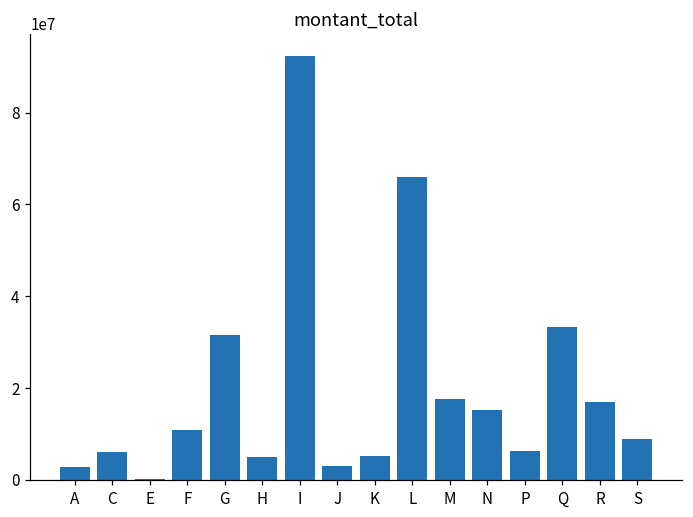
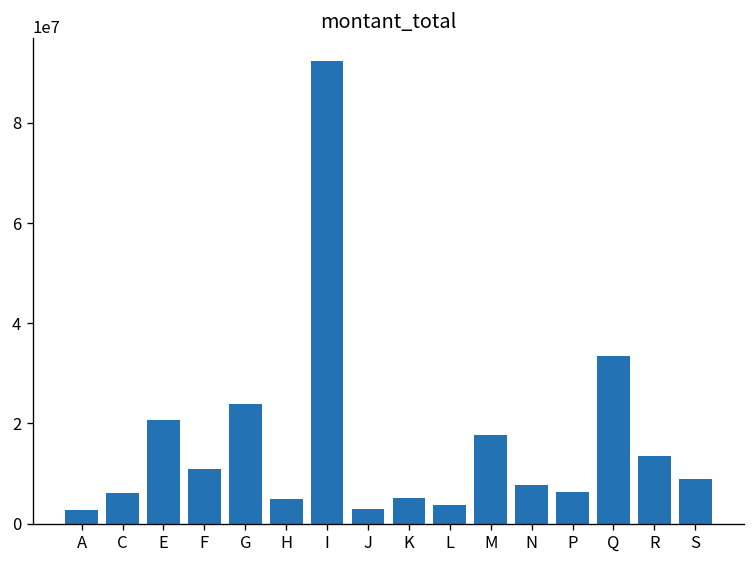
  {
    "A": 3000000,
    "C": 6000000,
-   "E": 0,
+   "E": 21000000,
    "F": 11000000,
-   "G": 31000000,
+   "G": 24000000,
    "H": 5000000,
    "I": 92000000,
    "J": 3000000,
    "K": 5000000,
-   "L": 66000000,
+   "L": 4000000,
    "M": 18000000,
-   "N": 15000000,
+   "N": 8000000,
    "P": 6000000,
    "Q": 33000000,
-   "R": 17000000,
+   "R": 14000000,
    "S": 9000000
  }
